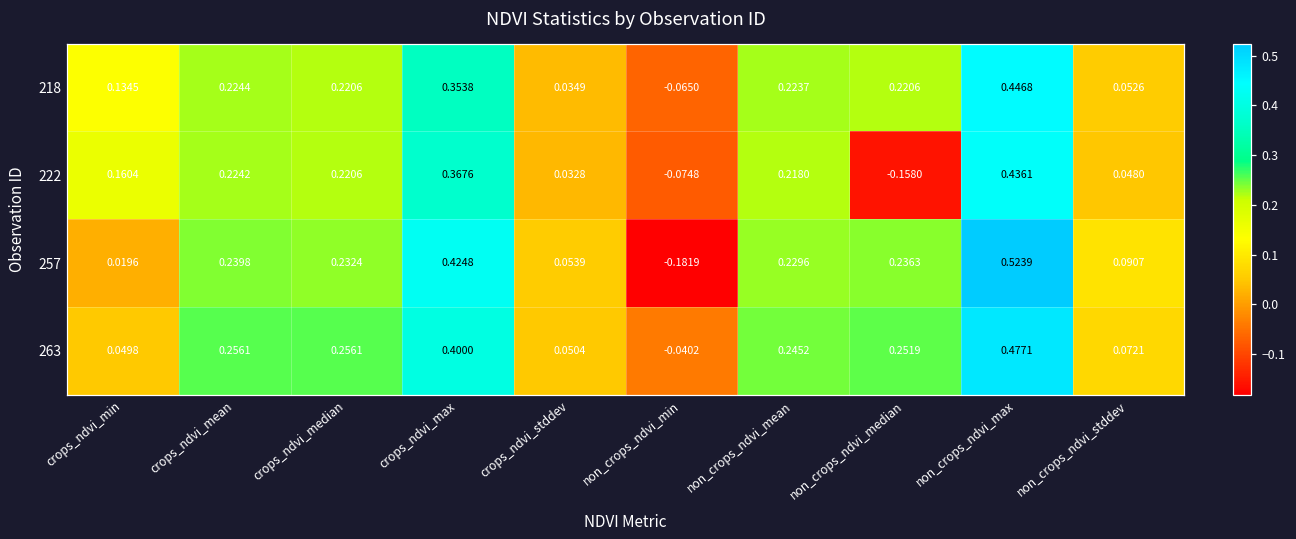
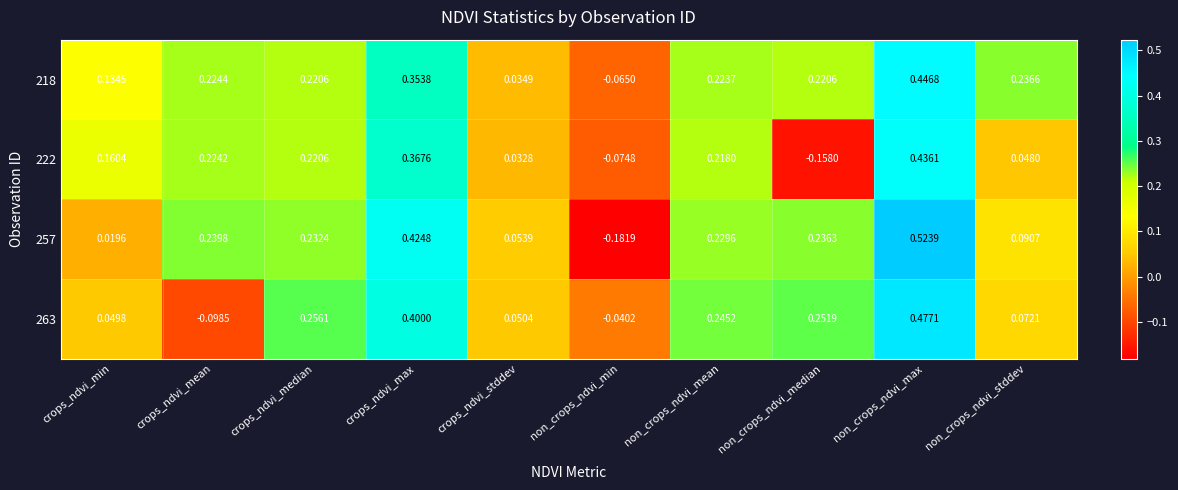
  {
    "218": {
      "crops_ndvi_min": 0.1345,
      "crops_ndvi_mean": 0.2244,
      "crops_ndvi_median": 0.2206,
      "crops_ndvi_max": 0.3538,
      "crops_ndvi_stddev": 0.0349,
      "non_crops_ndvi_min": -0.0650,
      "non_crops_ndvi_mean": 0.2237,
      "non_crops_ndvi_median": 0.2206,
      "non_crops_ndvi_max": 0.4468,
-     "non_crops_ndvi_stddev": 0.0526
+     "non_crops_ndvi_stddev": 0.2366
    },
    "222": {
      "crops_ndvi_min": 0.1604,
      "crops_ndvi_mean": 0.2242,
      "crops_ndvi_median": 0.2206,
      "crops_ndvi_max": 0.3676,
      "crops_ndvi_stddev": 0.0328,
      "non_crops_ndvi_min": -0.0748,
      "non_crops_ndvi_mean": 0.2180,
      "non_crops_ndvi_median": -0.1580,
      "non_crops_ndvi_max": 0.4361,
      "non_crops_ndvi_stddev": 0.0480
    },
    "257": {
      "crops_ndvi_min": 0.0196,
      "crops_ndvi_mean": 0.2398,
      "crops_ndvi_median": 0.2324,
      "crops_ndvi_max": 0.4248,
      "crops_ndvi_stddev": 0.0539,
      "non_crops_ndvi_min": -0.1819,
      "non_crops_ndvi_mean": 0.2296,
      "non_crops_ndvi_median": 0.2363,
      "non_crops_ndvi_max": 0.5239,
      "non_crops_ndvi_stddev": 0.0907
    },
    "263": {
      "crops_ndvi_min": 0.0498,
-     "crops_ndvi_mean": 0.2561,
+     "crops_ndvi_mean": -0.0985,
      "crops_ndvi_median": 0.2561,
      "crops_ndvi_max": 0.4000,
      "crops_ndvi_stddev": 0.0504,
      "non_crops_ndvi_min": -0.0402,
      "non_crops_ndvi_mean": 0.2452,
      "non_crops_ndvi_median": 0.2519,
      "non_crops_ndvi_max": 0.4771,
      "non_crops_ndvi_stddev": 0.0721
    }
  }
